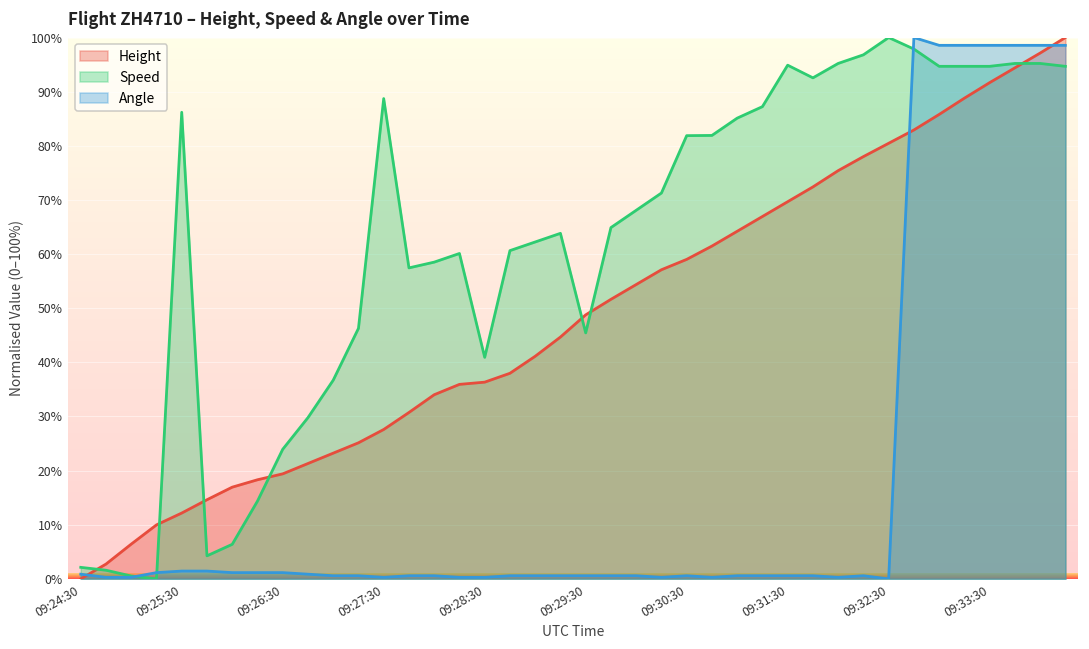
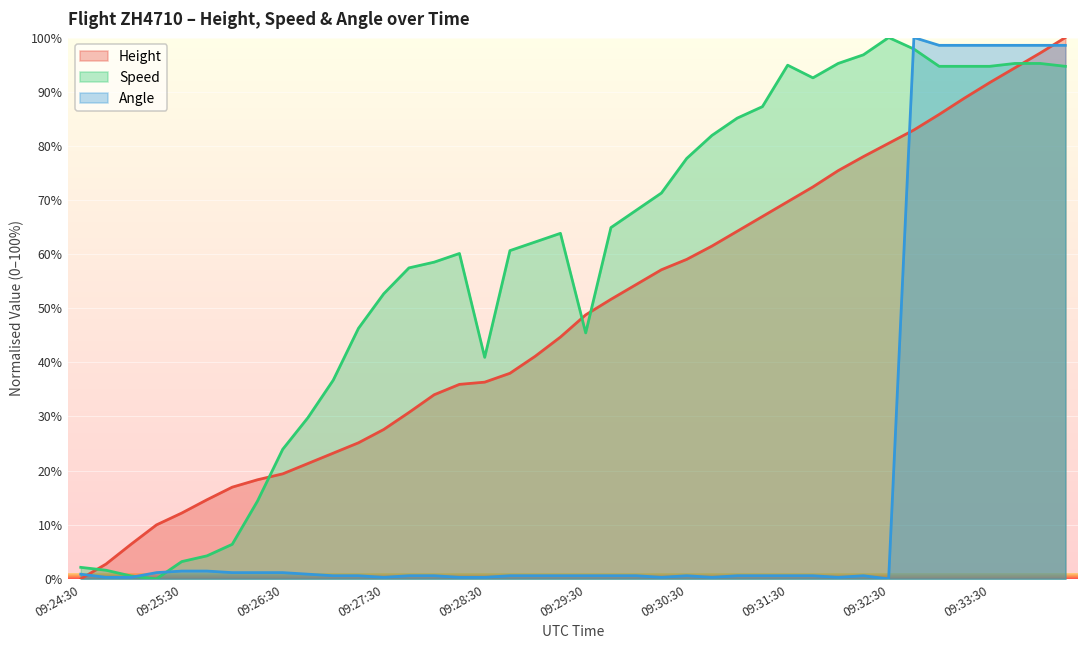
  {
    "Height": {
      "09:24:30": "0%",
      "09:25:30": "12%",
      "09:26:30": "19%",
      "09:27:30": "28%",
      "09:28:30": "36%",
      "09:29:30": "49%",
      "09:30:30": "59%",
      "09:31:30": "70%",
      "09:32:30": "80%",
      "09:33:30": "92%"
    },
    "Speed": {
      "09:24:30": "2%",
-     "09:25:30": "86%",
+     "09:25:30": "3%",
      "09:26:30": "24%",
-     "09:27:30": "89%",
+     "09:27:30": "53%",
      "09:28:30": "41%",
      "09:29:30": "45%",
-     "09:30:30": "82%",
+     "09:30:30": "78%",
      "09:31:30": "95%",
      "09:32:30": "100%",
      "09:33:30": "95%"
    },
    "Angle": {
      "09:24:30": "1%",
      "09:25:30": "1%",
      "09:26:30": "1%",
      "09:27:30": "0%",
      "09:28:30": "0%",
      "09:29:30": "1%",
      "09:30:30": "1%",
      "09:31:30": "1%",
      "09:32:30": "0%",
      "09:33:30": "99%"
    }
  }
